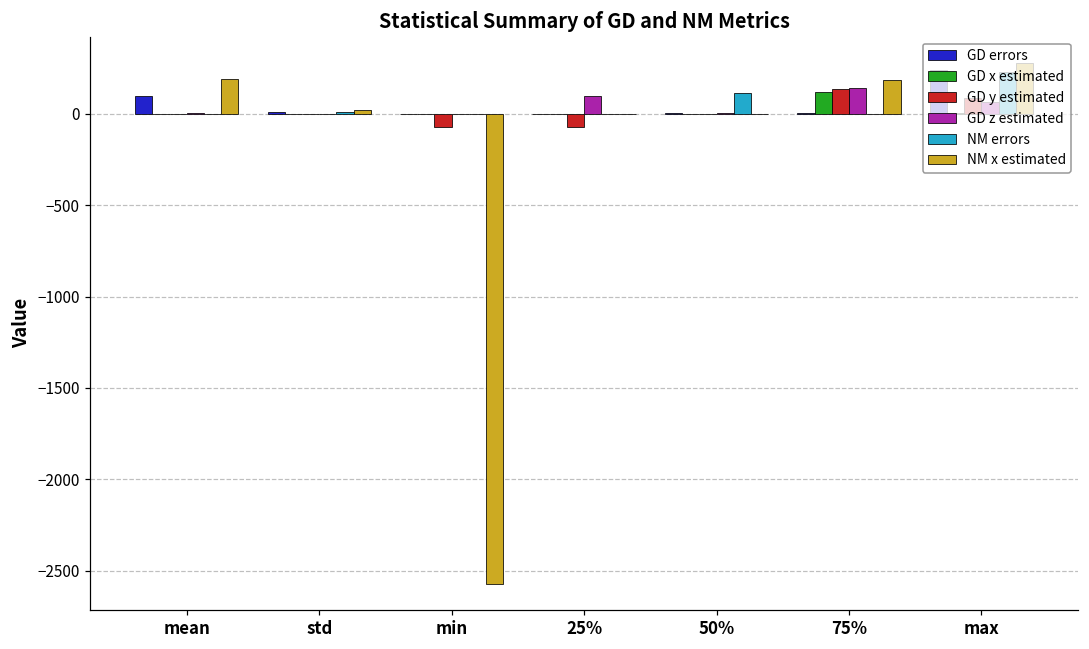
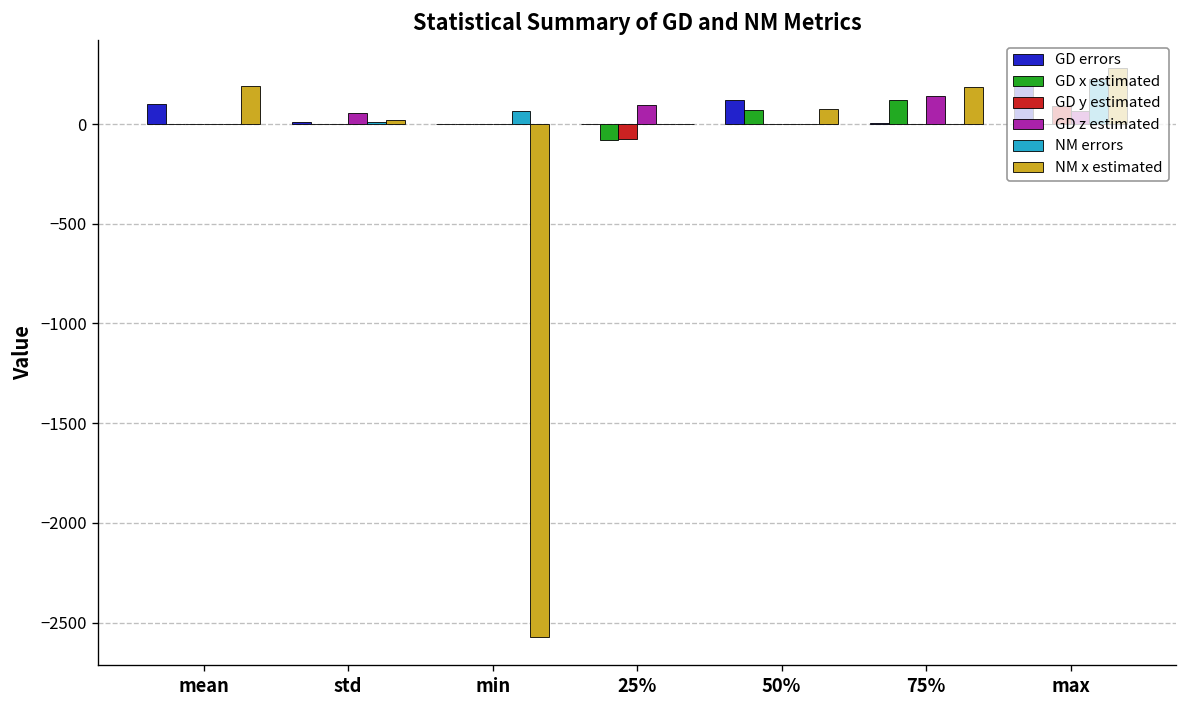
  {
    "GD errors": {
      "mean": 100,
-     "50%": 0
+     "50%": 120
    },
    "GD x estimated": {
-     "25%": 0,
-     "50%": 0,
+     "25%": -80,
+     "50%": 70,
      "75%": 120
    },
    "GD y estimated": {
-     "min": -70,
+     "min": 0,
      "25%": -70,
-     "75%": 130
+     "75%": 0
    },
    "GD z estimated": {
-     "std": 0,
+     "std": 60,
      "25%": 100,
      "75%": 140
    },
    "NM errors": {
-     "min": 0,
-     "50%": 120
+     "min": 70,
+     "50%": 0
    },
    "NM x estimated": {
      "mean": 190,
      "std": 20,
      "min": -2570,
-     "50%": 0,
+     "50%": 70,
      "75%": 180
    }
  }
